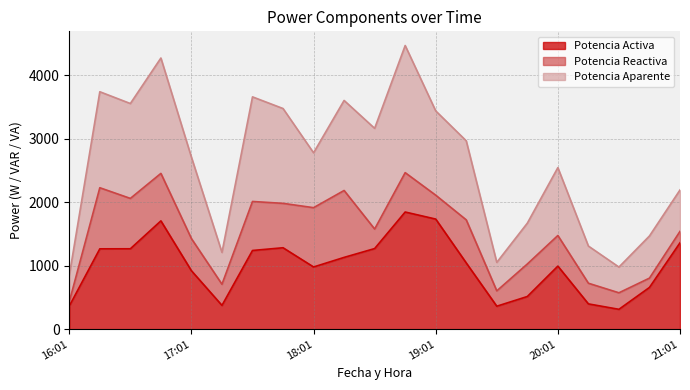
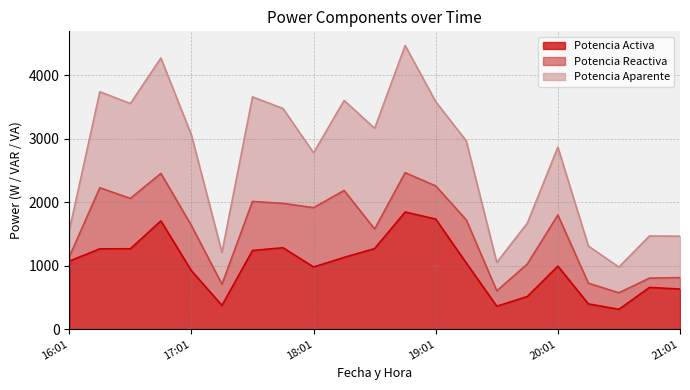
  {
    "Potencia Activa": {
-     "16:01": 400,
+     "16:01": 1100,
      "17:01": 900,
      "18:01": 1000,
      "19:01": 1700,
      "20:01": 1000,
-     "21:01": 1400
+     "21:01": 600
    },
    "Potencia Reactiva": {
      "16:01": 100,
-     "17:01": 500,
+     "17:01": 700,
      "18:01": 900,
-     "19:01": 400,
-     "20:01": 500,
+     "19:01": 500,
+     "20:01": 800,
      "21:01": 200
    },
    "Potencia Aparente": {
      "16:01": 400,
-     "17:01": 1300,
+     "17:01": 1400,
      "18:01": 900,
      "19:01": 1300,
      "20:01": 1100,
      "21:01": 700
    }
  }
